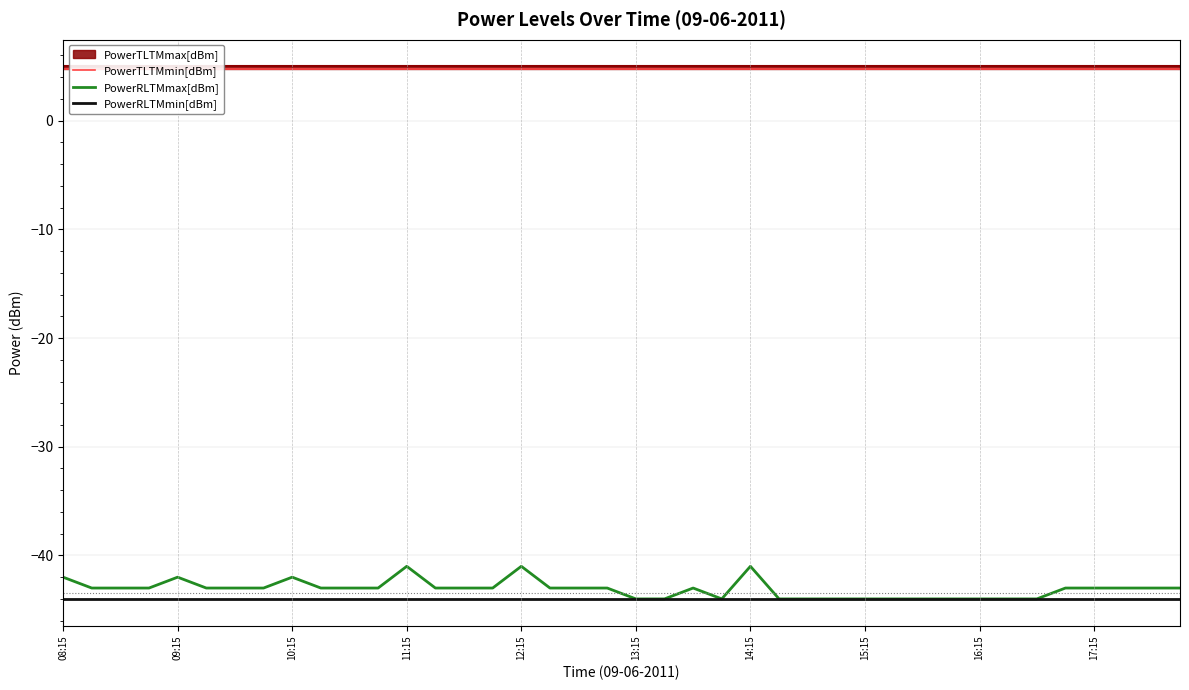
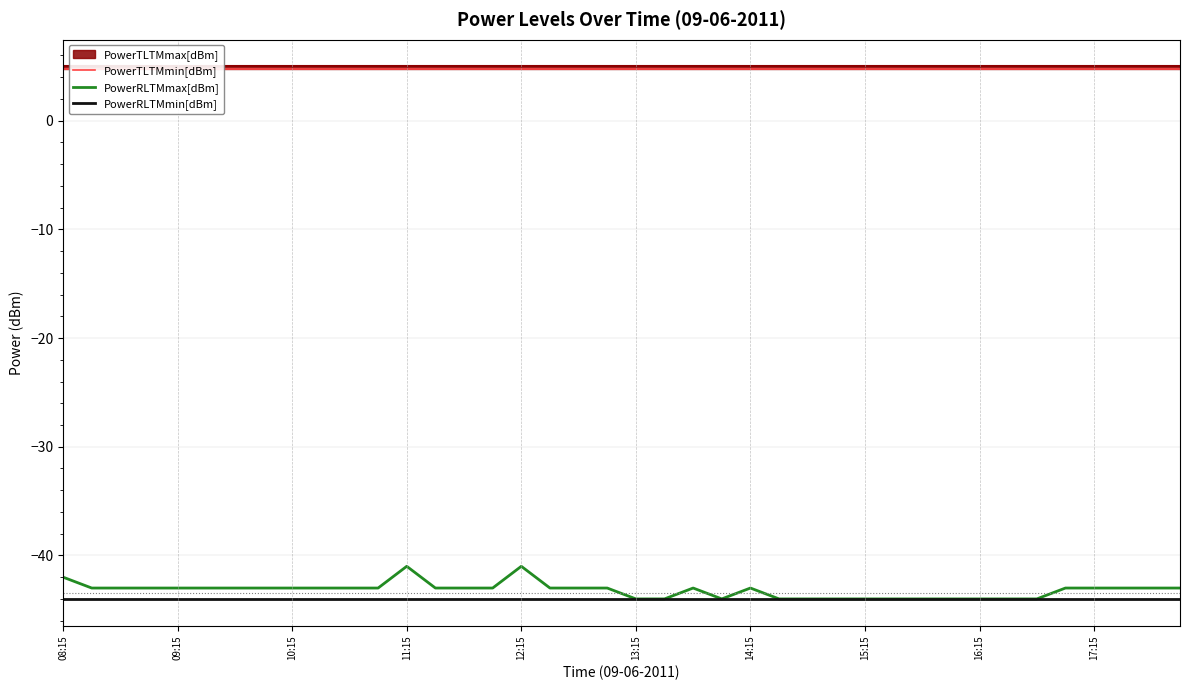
  {
    "PowerRLTMmax[dBm]": {
      "08:15": -42,
-     "09:15": -42,
-     "10:15": -42,
+     "09:15": -43,
+     "10:15": -43,
      "11:15": -41,
      "12:15": -41,
-     "14:15": -41,
+     "14:15": -43,
      "17:15": -43
    },
    "PowerRLTMmin[dBm]": {
      "08:15": -44,
      "09:15": -44,
      "10:15": -44,
      "11:15": -44,
      "12:15": -44,
      "14:15": -44,
      "17:15": -44
    }
  }
